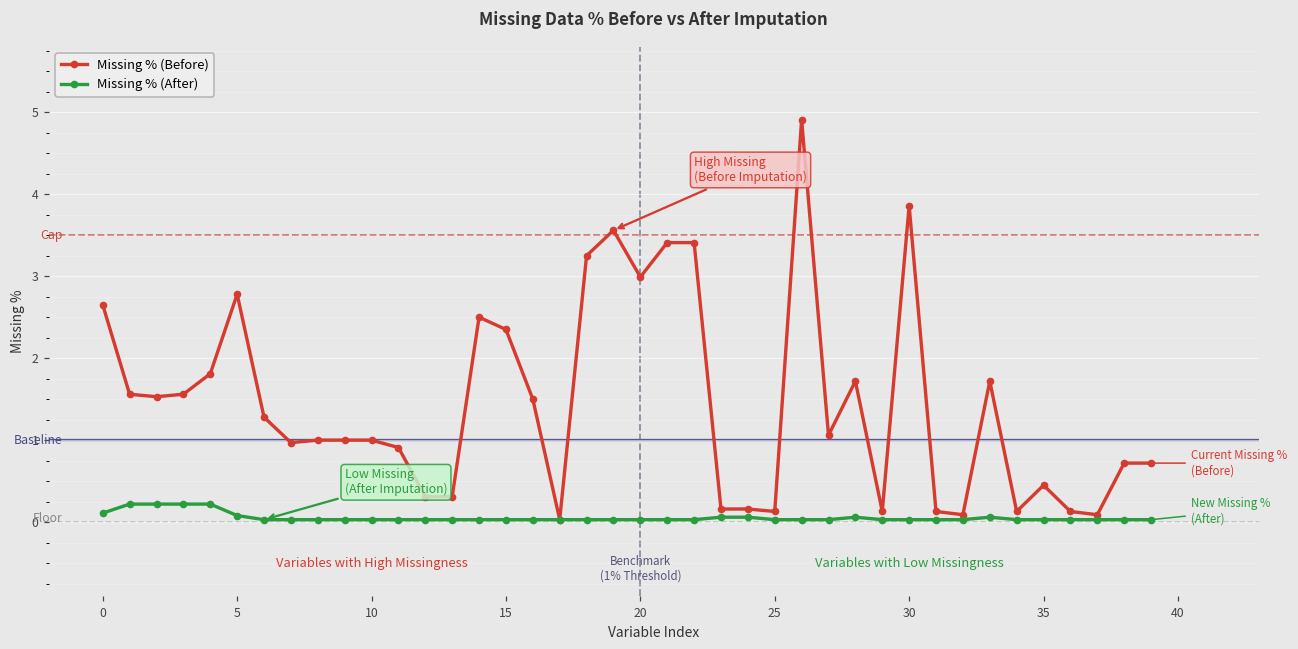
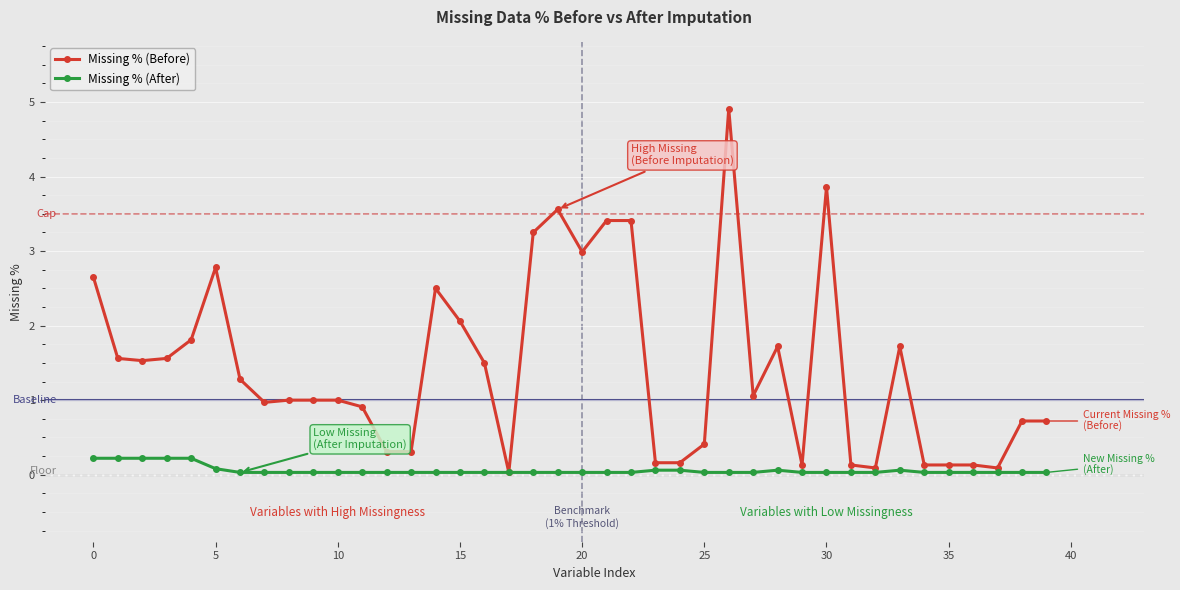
  {
    "Missing % (Before)": {
      "0": 2.7,
      "5": 2.8,
      "10": 1.0,
-     "15": 2.4,
+     "15": 2.1,
      "20": 3.0,
-     "25": 0.1,
+     "25": 0.4,
      "30": 3.9,
-     "35": 0.5
+     "35": 0.1
    },
    "Missing % (After)": {
-     "0": 0.1,
+     "0": 0.2,
      "5": 0.1,
      "10": 0.0,
      "15": 0.0,
      "20": 0.0,
      "25": 0.0,
      "30": 0.0,
      "35": 0.0
    }
  }
